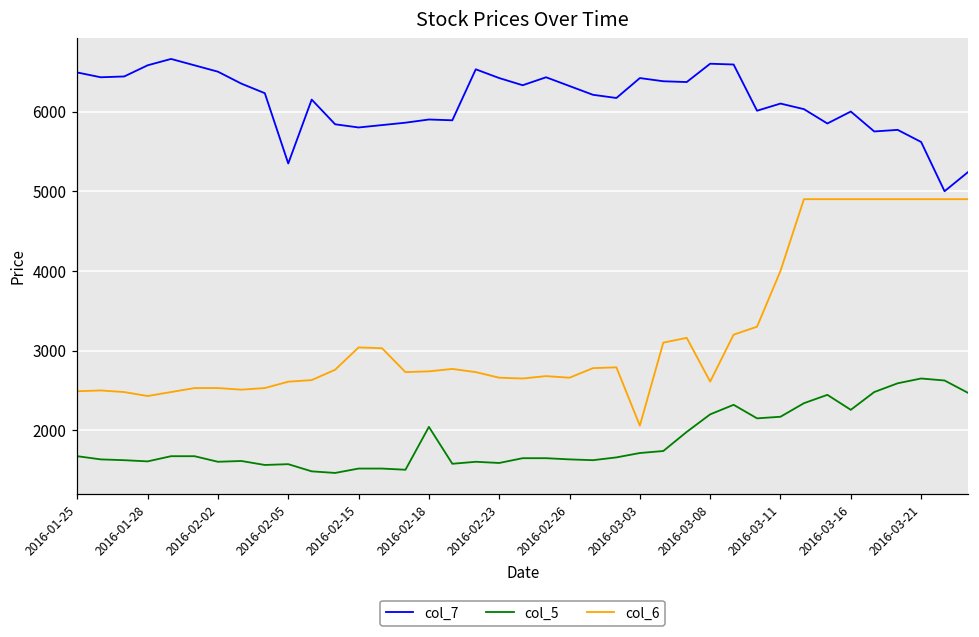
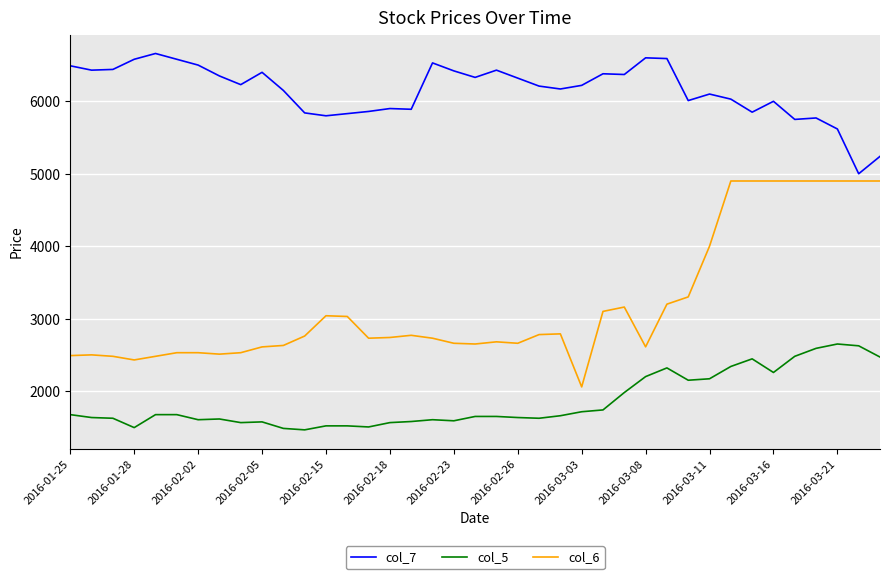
  {
    "col_7": {
      "2016-01-25": 6500,
      "2016-01-28": 6600,
      "2016-02-02": 6500,
-     "2016-02-05": 5300,
+     "2016-02-05": 6400,
      "2016-02-15": 5800,
      "2016-02-18": 5900,
      "2016-02-23": 6400,
      "2016-02-26": 6300,
-     "2016-03-03": 6400,
+     "2016-03-03": 6200,
      "2016-03-08": 6600,
      "2016-03-11": 6100,
      "2016-03-16": 6000,
      "2016-03-21": 5600
    },
    "col_5": {
      "2016-01-25": 1700,
-     "2016-01-28": 1600,
+     "2016-01-28": 1500,
      "2016-02-02": 1600,
      "2016-02-05": 1600,
      "2016-02-15": 1500,
-     "2016-02-18": 2000,
+     "2016-02-18": 1600,
      "2016-02-23": 1600,
      "2016-02-26": 1600,
      "2016-03-03": 1700,
      "2016-03-08": 2200,
      "2016-03-11": 2200,
      "2016-03-16": 2300,
      "2016-03-21": 2700
    },
    "col_6": {
      "2016-01-25": 2500,
      "2016-01-28": 2400,
      "2016-02-02": 2500,
      "2016-02-05": 2600,
      "2016-02-15": 3000,
      "2016-02-18": 2700,
      "2016-02-23": 2700,
      "2016-02-26": 2700,
      "2016-03-03": 2100,
      "2016-03-08": 2600,
      "2016-03-11": 4000,
      "2016-03-16": 4900,
      "2016-03-21": 4900
    }
  }
